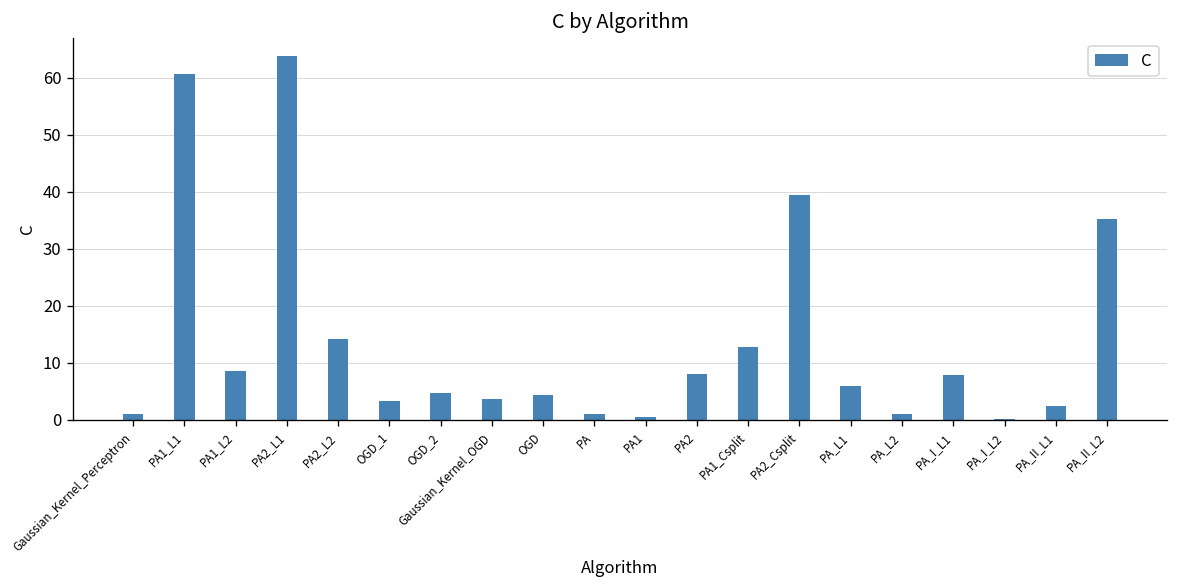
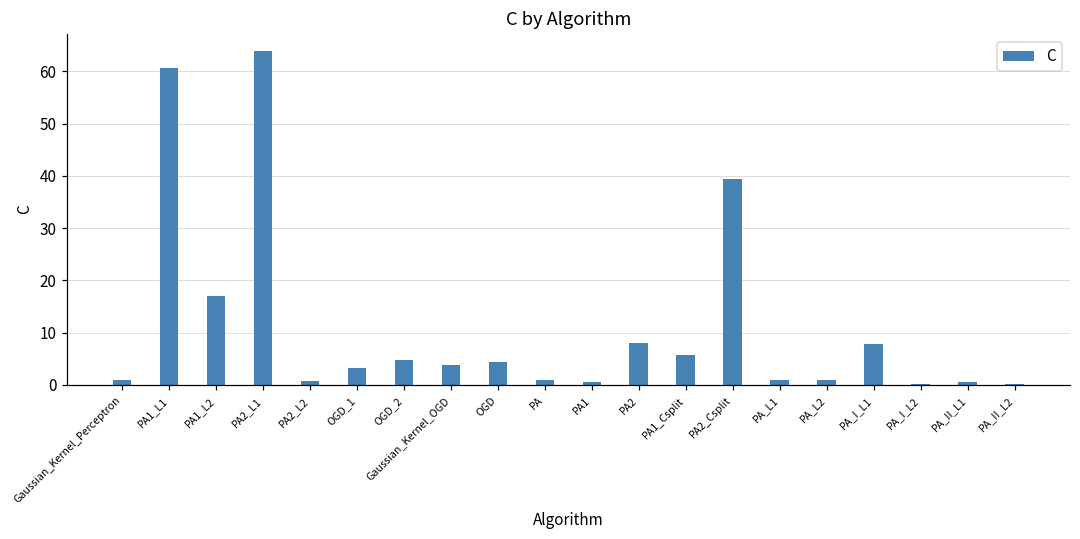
  {
    "Gaussian_Kernel_Perceptron": 1,
    "PA1_L1": 61,
-   "PA1_L2": 9,
+   "PA1_L2": 17,
    "PA2_L1": 64,
-   "PA2_L2": 14,
+   "PA2_L2": 1,
    "OGD_1": 3,
    "OGD_2": 5,
    "Gaussian_Kernel_OGD": 4,
    "OGD": 4,
    "PA": 1,
    "PA2": 8,
-   "PA1_Csplit": 13,
+   "PA1_Csplit": 6,
    "PA2_Csplit": 39,
-   "PA_L1": 6,
+   "PA_L1": 1,
    "PA_L2": 1,
    "PA_I_L1": 8,
-   "PA_II_L1": 2,
-   "PA_II_L2": 35
+   "PA_II_L1": 1,
+   "PA_II_L2": 0
  }
